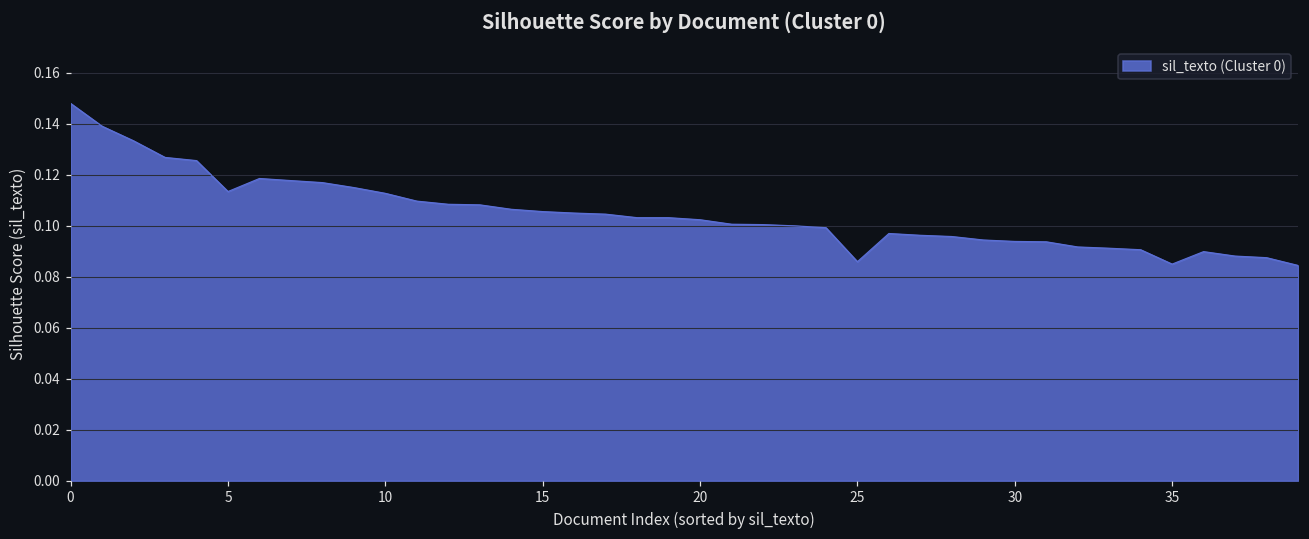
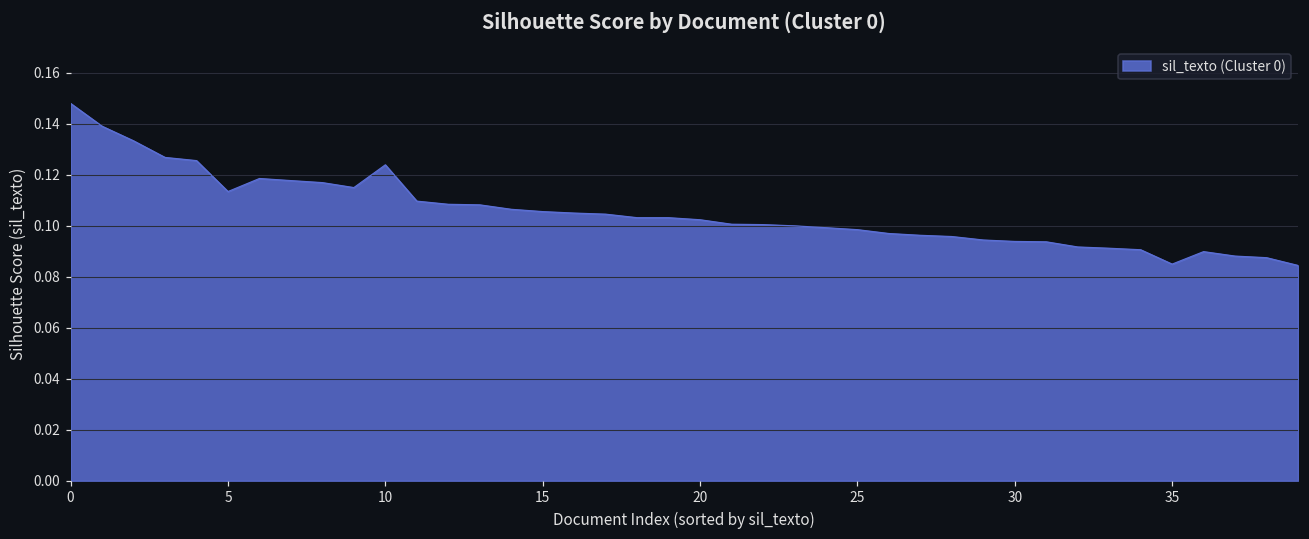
  {
    "0": 0.148,
    "5": 0.113,
-   "10": 0.113,
+   "10": 0.124,
    "15": 0.106,
    "20": 0.102,
-   "25": 0.086,
+   "25": 0.098,
    "30": 0.094,
    "35": 0.085
  }
